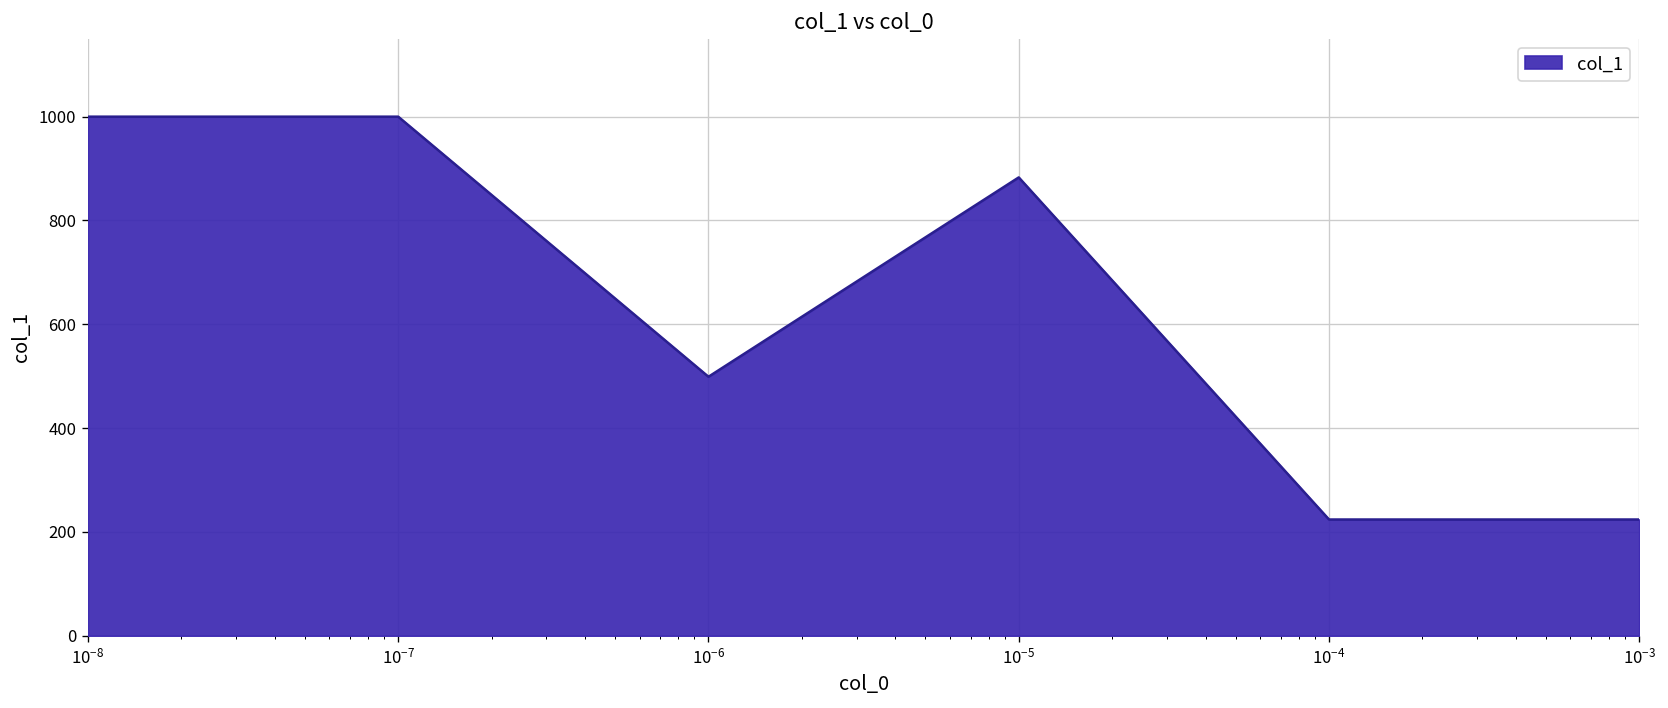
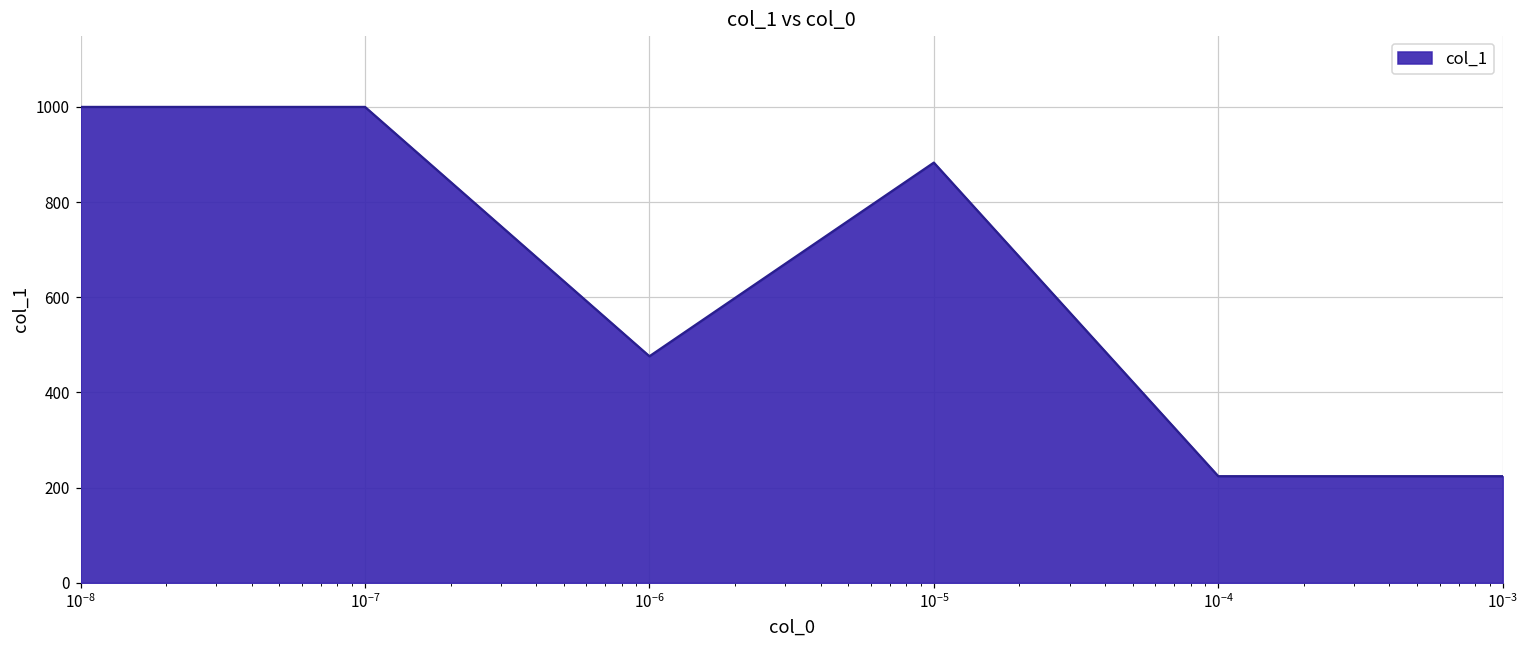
  {
    "10^-8": 1000,
    "10^-7": 1000,
-   "10^-6": 500,
+   "10^-6": 480,
    "10^-5": 880,
    "10^-4": 220,
    "10^-3": 220
  }
